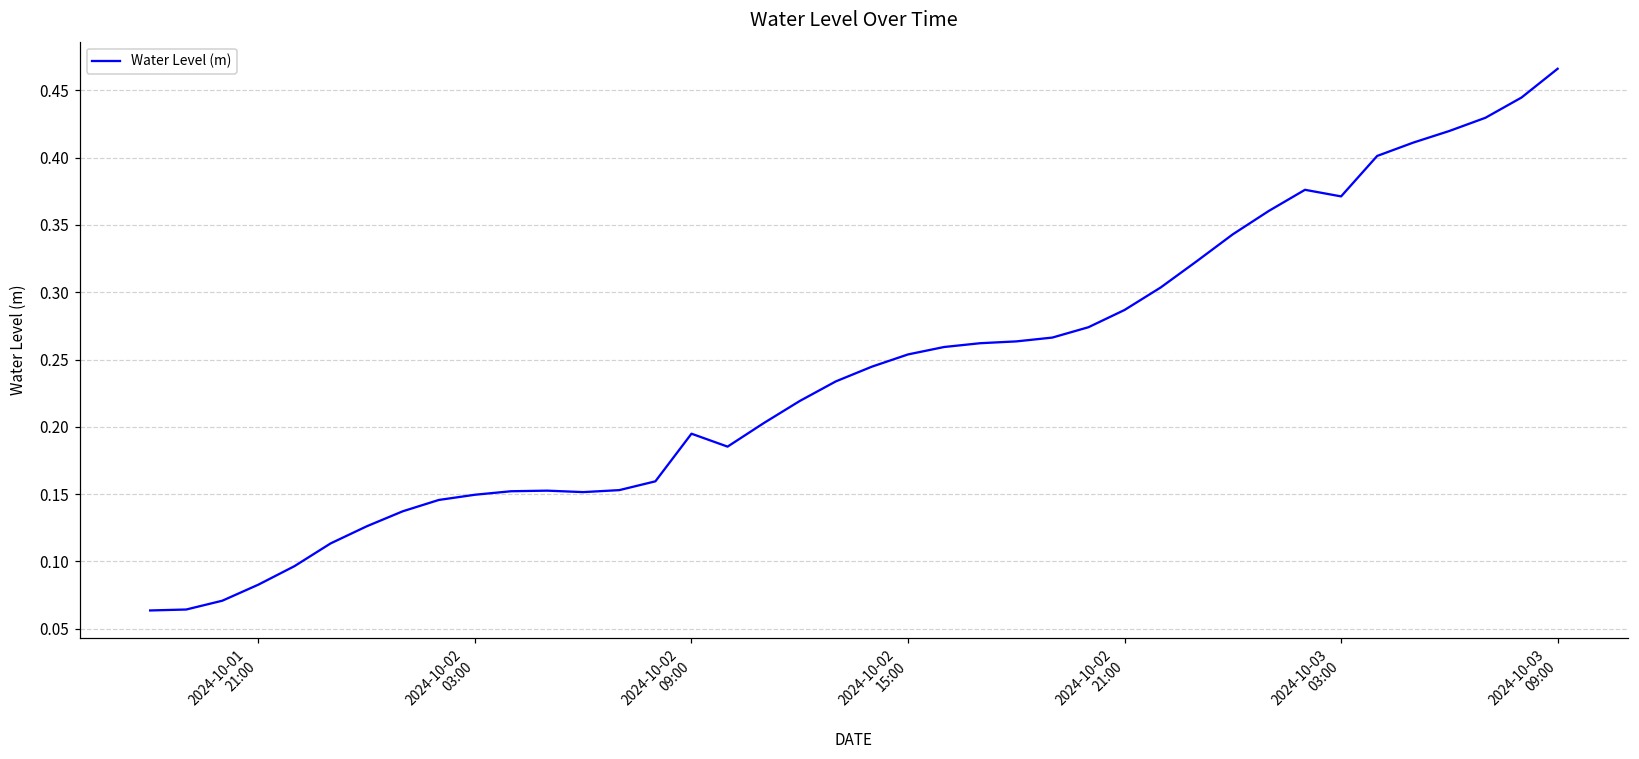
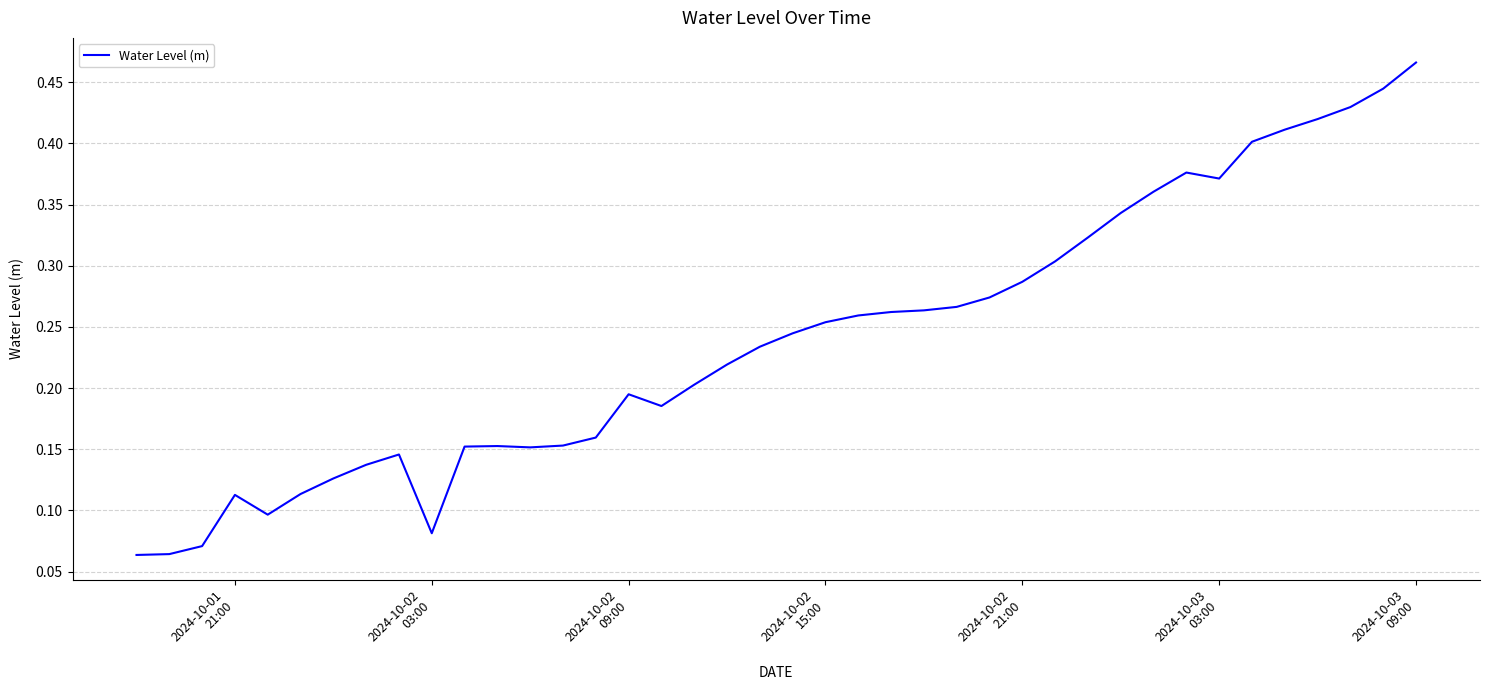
  {
-   "2024-10-01 21:00": 0.083,
-   "2024-10-02 03:00": 0.150,
+   "2024-10-01 21:00": 0.113,
+   "2024-10-02 03:00": 0.081,
    "2024-10-02 09:00": 0.195,
    "2024-10-02 15:00": 0.254,
    "2024-10-02 21:00": 0.287,
    "2024-10-03 03:00": 0.371,
    "2024-10-03 09:00": 0.466
  }
